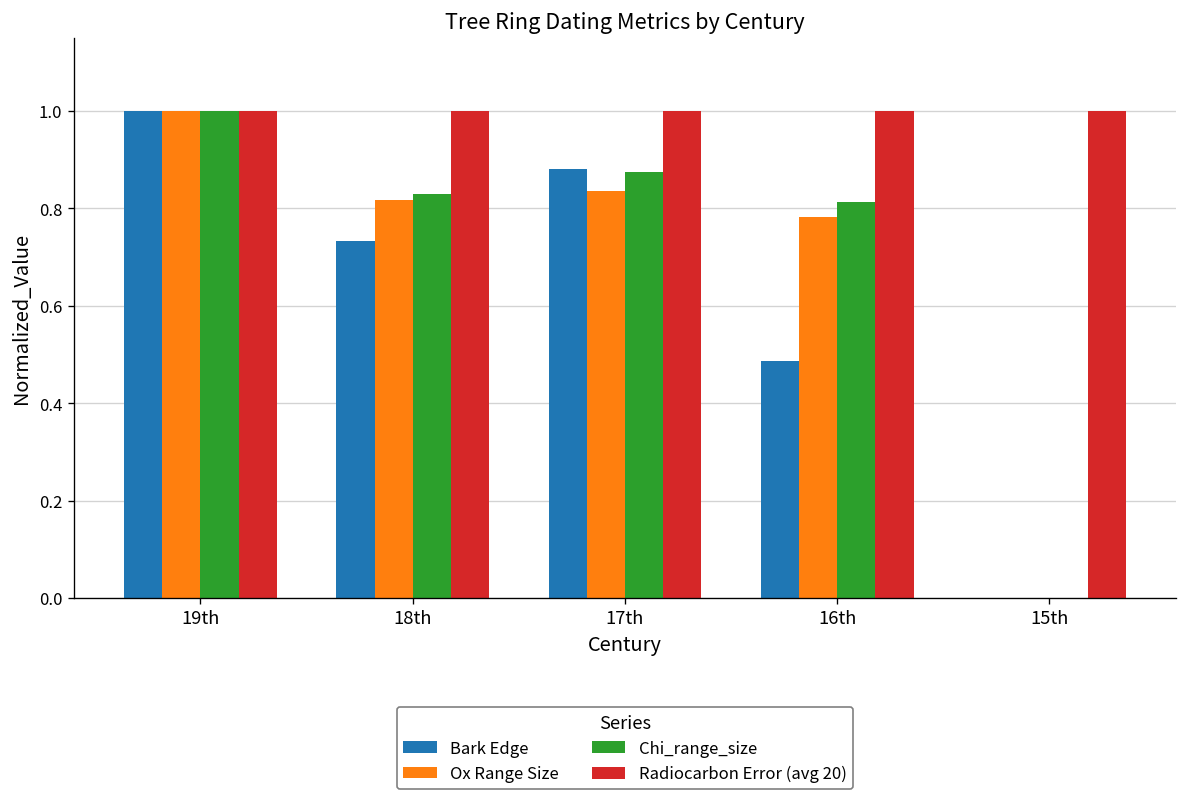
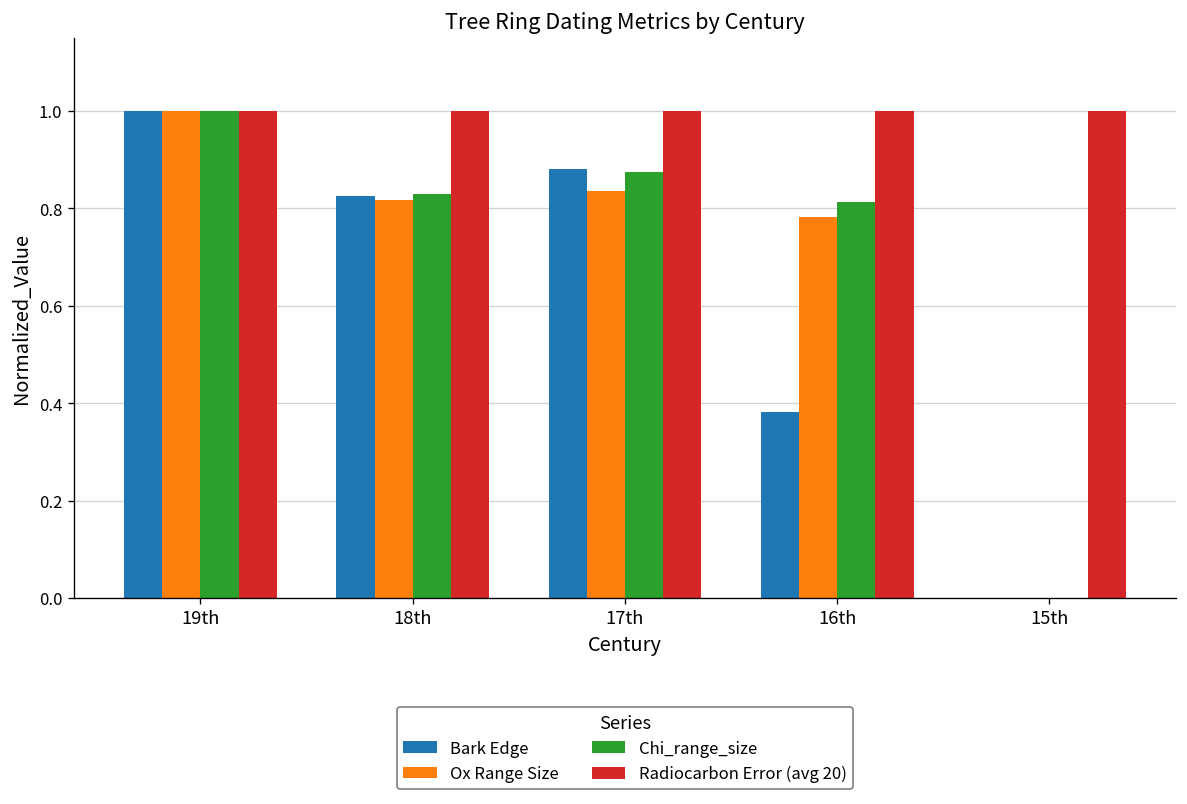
  {
    "Bark Edge": {
      "19th": 1.00,
-     "18th": 0.73,
+     "18th": 0.83,
      "17th": 0.88,
-     "16th": 0.49,
+     "16th": 0.38,
      "15th": 0.00
    },
    "Ox Range Size": {
      "19th": 1.00,
      "18th": 0.82,
      "17th": 0.83,
      "16th": 0.78,
      "15th": 0.00
    },
    "Chi_range_size": {
      "19th": 1.00,
      "18th": 0.83,
      "17th": 0.88,
      "16th": 0.81,
      "15th": 0.00
    },
    "Radiocarbon Error (avg 20)": {
      "19th": 1.00,
      "18th": 1.00,
      "17th": 1.00,
      "16th": 1.00,
      "15th": 1.00
    }
  }
